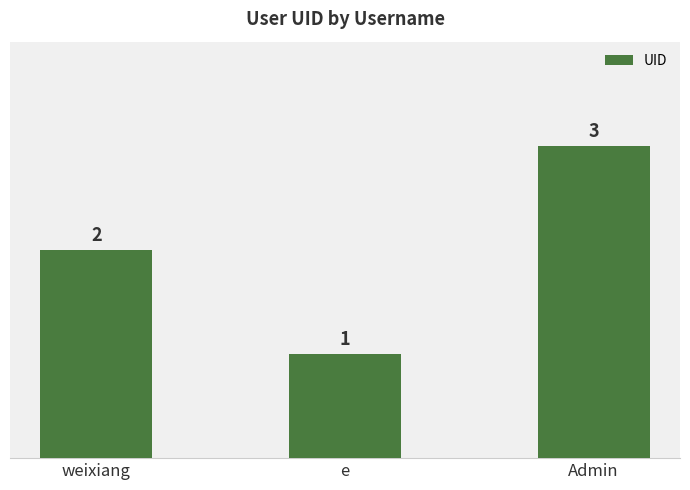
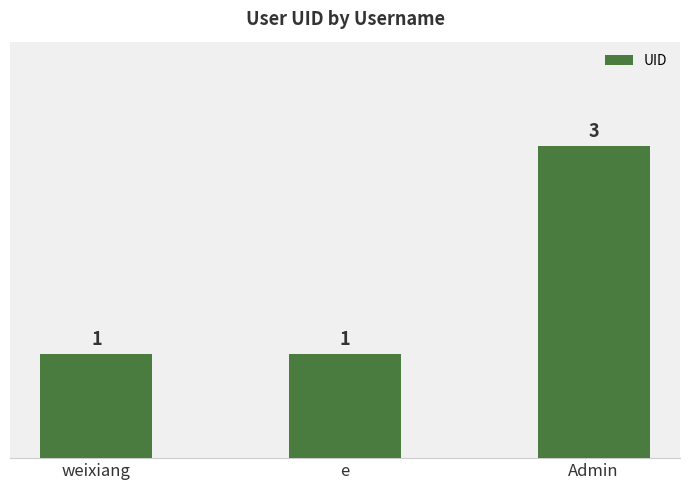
  {
-   "weixiang": 2,
+   "weixiang": 1,
    "e": 1,
    "Admin": 3
  }
